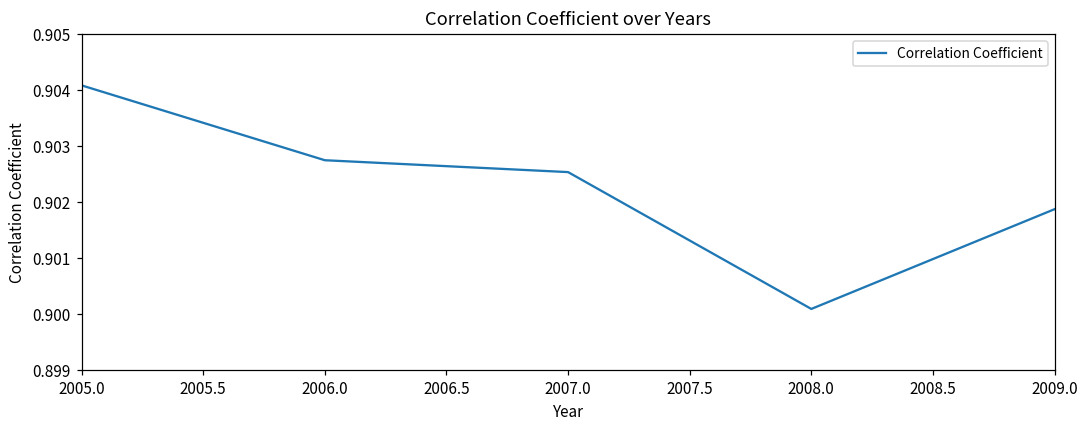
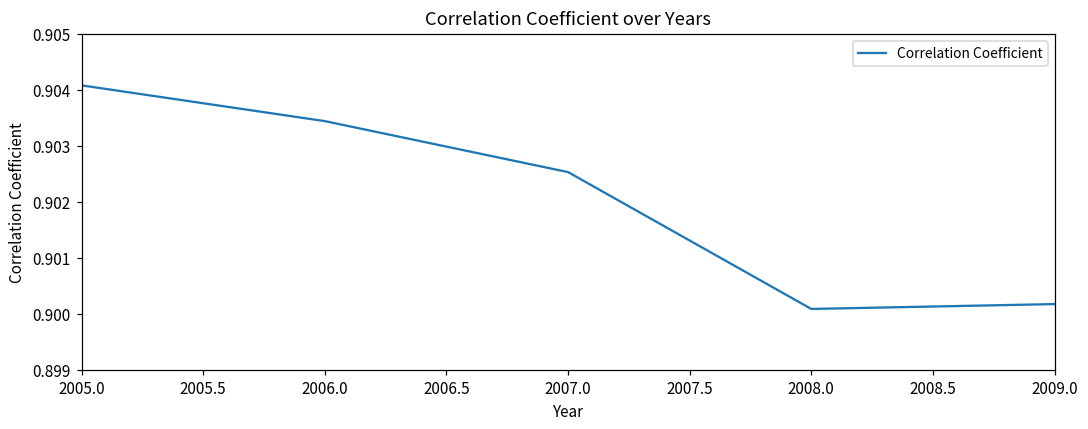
  {
    "2005.0": 0.9041,
-   "2006.0": 0.9028,
+   "2006.0": 0.9035,
    "2007.0": 0.9025,
    "2008.0": 0.9001,
-   "2009.0": 0.9019
+   "2009.0": 0.9002
  }
